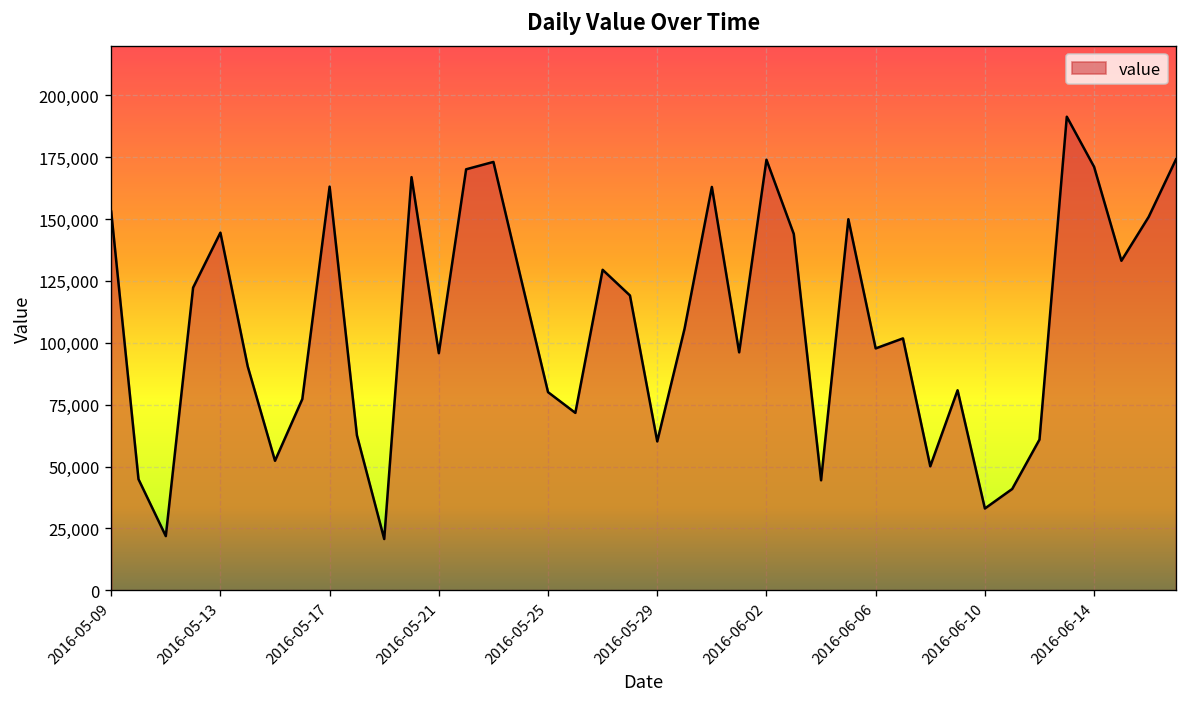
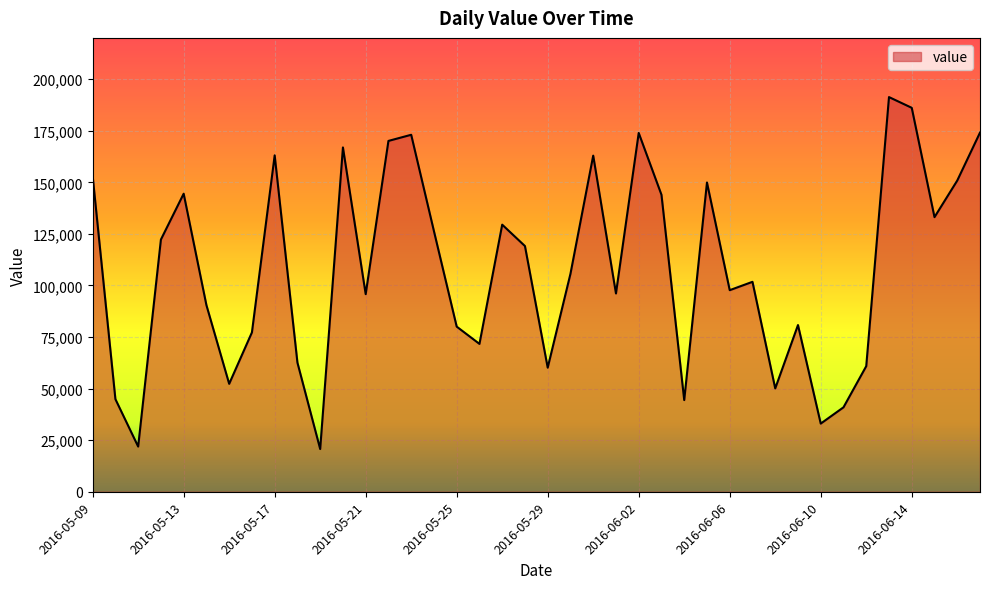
  {
    "2016-05-09": "153,000",
    "2016-05-13": "144,000",
    "2016-05-17": "163,000",
    "2016-05-21": "96,000",
    "2016-05-25": "80,000",
    "2016-05-29": "60,000",
    "2016-06-02": "174,000",
    "2016-06-06": "98,000",
    "2016-06-10": "33,000",
-   "2016-06-14": "171,000"
+   "2016-06-14": "186,000"
  }
